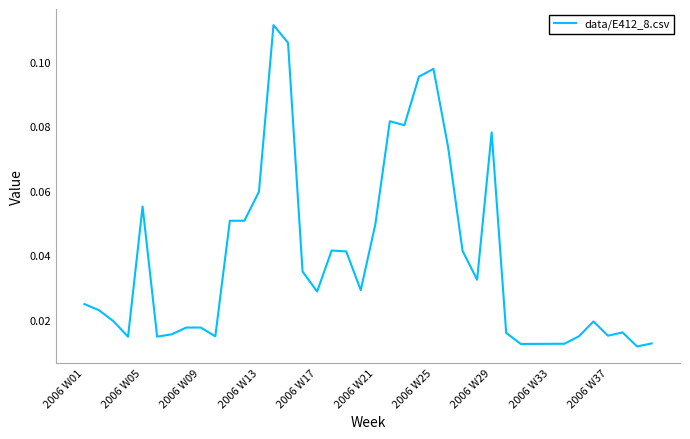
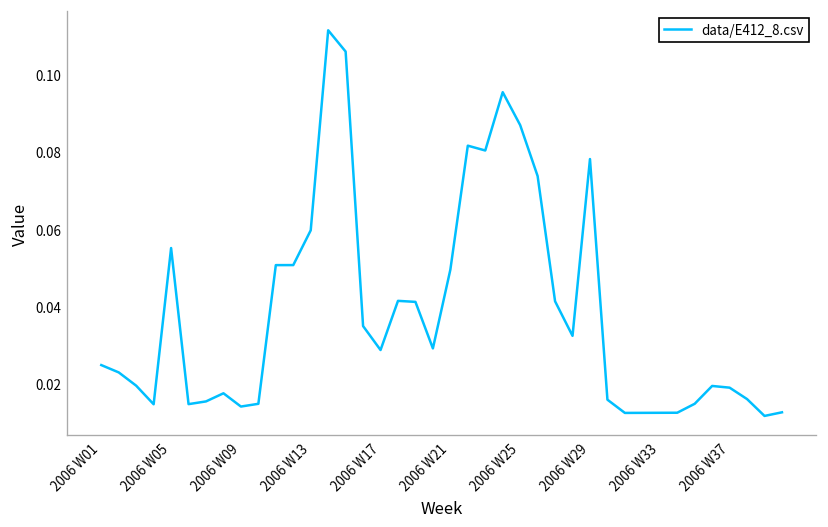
  {
    "2006 W01": 0.025,
    "2006 W05": 0.055,
-   "2006 W09": 0.018,
+   "2006 W09": 0.014,
    "2006 W13": 0.060,
    "2006 W17": 0.029,
    "2006 W21": 0.050,
-   "2006 W25": 0.098,
+   "2006 W25": 0.087,
    "2006 W29": 0.078,
    "2006 W33": 0.013,
-   "2006 W37": 0.015
+   "2006 W37": 0.019
  }
